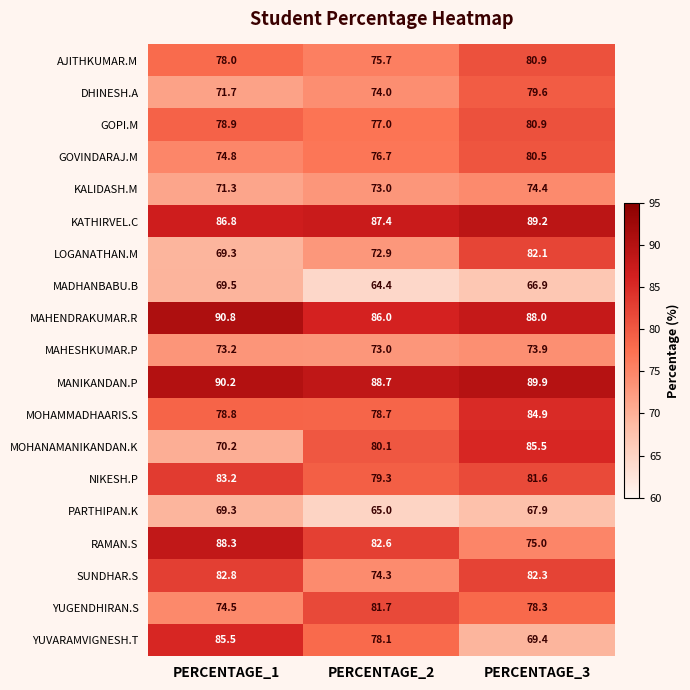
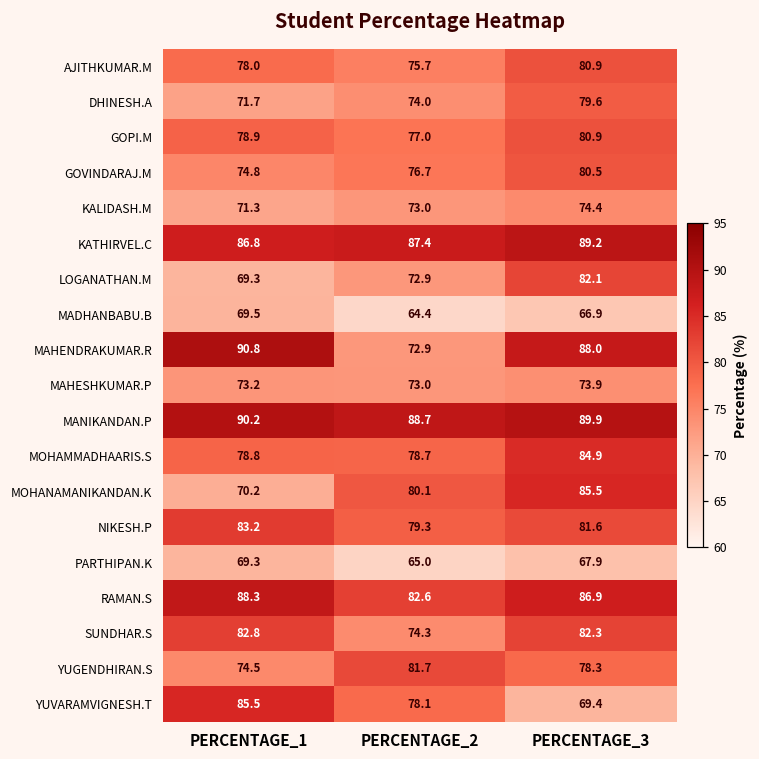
  {
    "AJITHKUMAR.M": {
      "PERCENTAGE_1": 78.0,
      "PERCENTAGE_2": 75.7,
      "PERCENTAGE_3": 80.9
    },
    "DHINESH.A": {
      "PERCENTAGE_1": 71.7,
      "PERCENTAGE_2": 74.0,
      "PERCENTAGE_3": 79.6
    },
    "GOPI.M": {
      "PERCENTAGE_1": 78.9,
      "PERCENTAGE_2": 77.0,
      "PERCENTAGE_3": 80.9
    },
    "GOVINDARAJ.M": {
      "PERCENTAGE_1": 74.8,
      "PERCENTAGE_2": 76.7,
      "PERCENTAGE_3": 80.5
    },
    "KALIDASH.M": {
      "PERCENTAGE_1": 71.3,
      "PERCENTAGE_2": 73.0,
      "PERCENTAGE_3": 74.4
    },
    "KATHIRVEL.C": {
      "PERCENTAGE_1": 86.8,
      "PERCENTAGE_2": 87.4,
      "PERCENTAGE_3": 89.2
    },
    "LOGANATHAN.M": {
      "PERCENTAGE_1": 69.3,
      "PERCENTAGE_2": 72.9,
      "PERCENTAGE_3": 82.1
    },
    "MADHANBABU.B": {
      "PERCENTAGE_1": 69.5,
      "PERCENTAGE_2": 64.4,
      "PERCENTAGE_3": 66.9
    },
    "MAHENDRAKUMAR.R": {
      "PERCENTAGE_1": 90.8,
-     "PERCENTAGE_2": 86.0,
+     "PERCENTAGE_2": 72.9,
      "PERCENTAGE_3": 88.0
    },
    "MAHESHKUMAR.P": {
      "PERCENTAGE_1": 73.2,
      "PERCENTAGE_2": 73.0,
      "PERCENTAGE_3": 73.9
    },
    "MANIKANDAN.P": {
      "PERCENTAGE_1": 90.2,
      "PERCENTAGE_2": 88.7,
      "PERCENTAGE_3": 89.9
    },
    "MOHAMMADHAARIS.S": {
      "PERCENTAGE_1": 78.8,
      "PERCENTAGE_2": 78.7,
      "PERCENTAGE_3": 84.9
    },
    "MOHANAMANIKANDAN.K": {
      "PERCENTAGE_1": 70.2,
      "PERCENTAGE_2": 80.1,
      "PERCENTAGE_3": 85.5
    },
    "NIKESH.P": {
      "PERCENTAGE_1": 83.2,
      "PERCENTAGE_2": 79.3,
      "PERCENTAGE_3": 81.6
    },
    "PARTHIPAN.K": {
      "PERCENTAGE_1": 69.3,
      "PERCENTAGE_2": 65.0,
      "PERCENTAGE_3": 67.9
    },
    "RAMAN.S": {
      "PERCENTAGE_1": 88.3,
      "PERCENTAGE_2": 82.6,
-     "PERCENTAGE_3": 75.0
+     "PERCENTAGE_3": 86.9
    },
    "SUNDHAR.S": {
      "PERCENTAGE_1": 82.8,
      "PERCENTAGE_2": 74.3,
      "PERCENTAGE_3": 82.3
    },
    "YUGENDHIRAN.S": {
      "PERCENTAGE_1": 74.5,
      "PERCENTAGE_2": 81.7,
      "PERCENTAGE_3": 78.3
    },
    "YUVARAMVIGNESH.T": {
      "PERCENTAGE_1": 85.5,
      "PERCENTAGE_2": 78.1,
      "PERCENTAGE_3": 69.4
    }
  }
